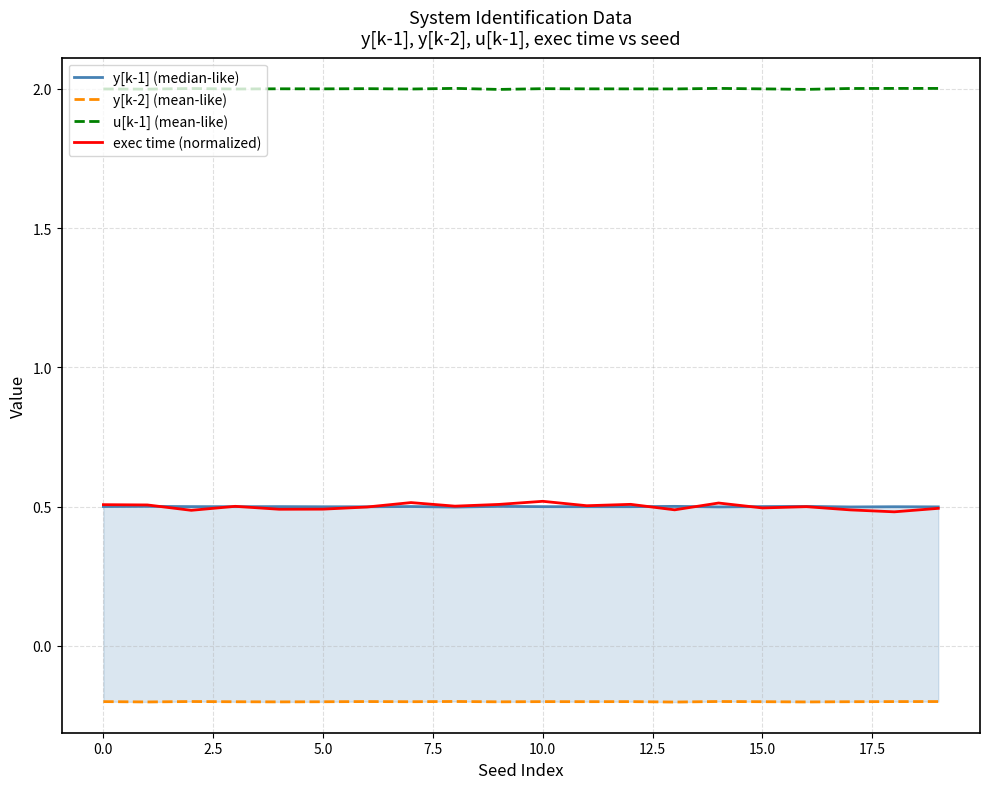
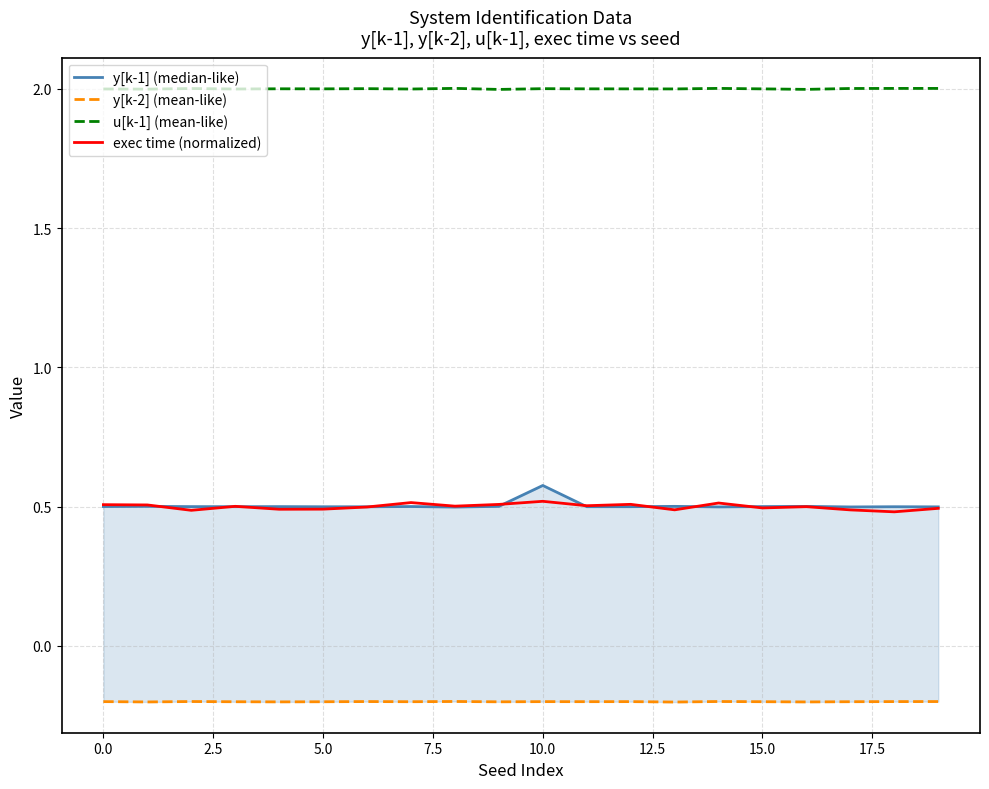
  {
    "y[k-1] (median-like)": {
-     "10.0": 0.50
+     "10.0": 0.58
    },
    "y[k-2] (mean-like)": {
      "0.0": -0.20,
      "5.0": -0.20,
      "10.0": -0.20,
      "15.0": -0.20
    },
    "u[k-1] (mean-like)": {
      "5.0": 2.00,
      "10.0": 2.00,
      "15.0": 2.00
    },
    "exec time (normalized)": {
      "10.0": 0.52
    }
  }
